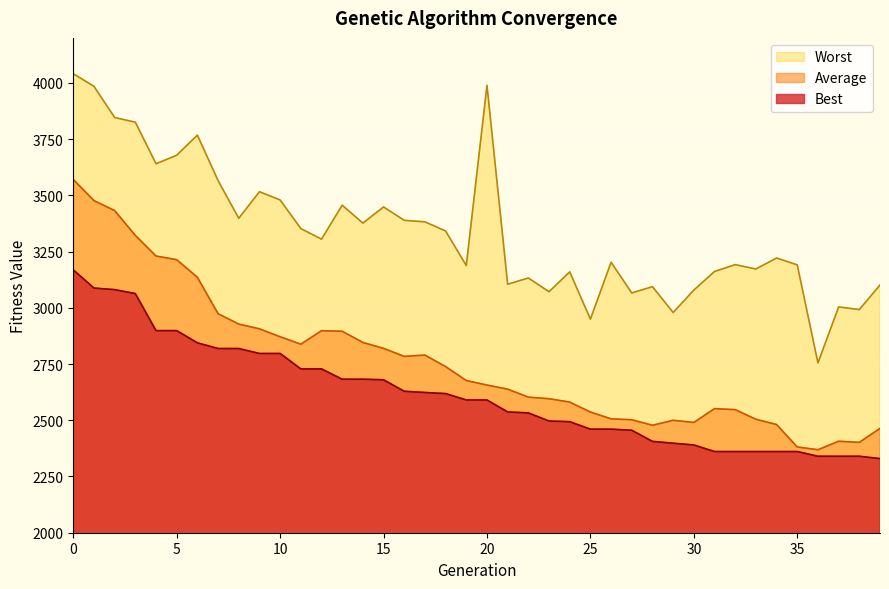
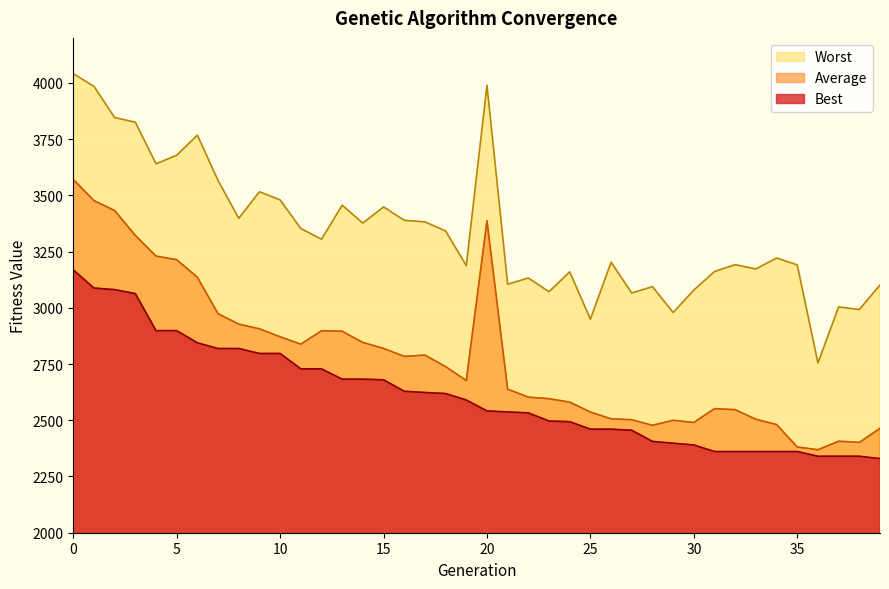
  {
    "Worst": {
      "0": 4040,
      "5": 3680,
      "10": 3480,
      "15": 3450,
      "20": 3990,
      "25": 2950,
      "30": 3080,
      "35": 3190
    },
    "Average": {
      "0": 3570,
      "5": 3210,
      "10": 2870,
      "15": 2820,
-     "20": 2660,
+     "20": 3390,
      "25": 2540,
      "30": 2490,
      "35": 2380
    },
    "Best": {
      "0": 3170,
      "5": 2900,
      "10": 2800,
      "15": 2680,
-     "20": 2590,
+     "20": 2540,
      "25": 2460,
      "30": 2390,
      "35": 2360
    }
  }
